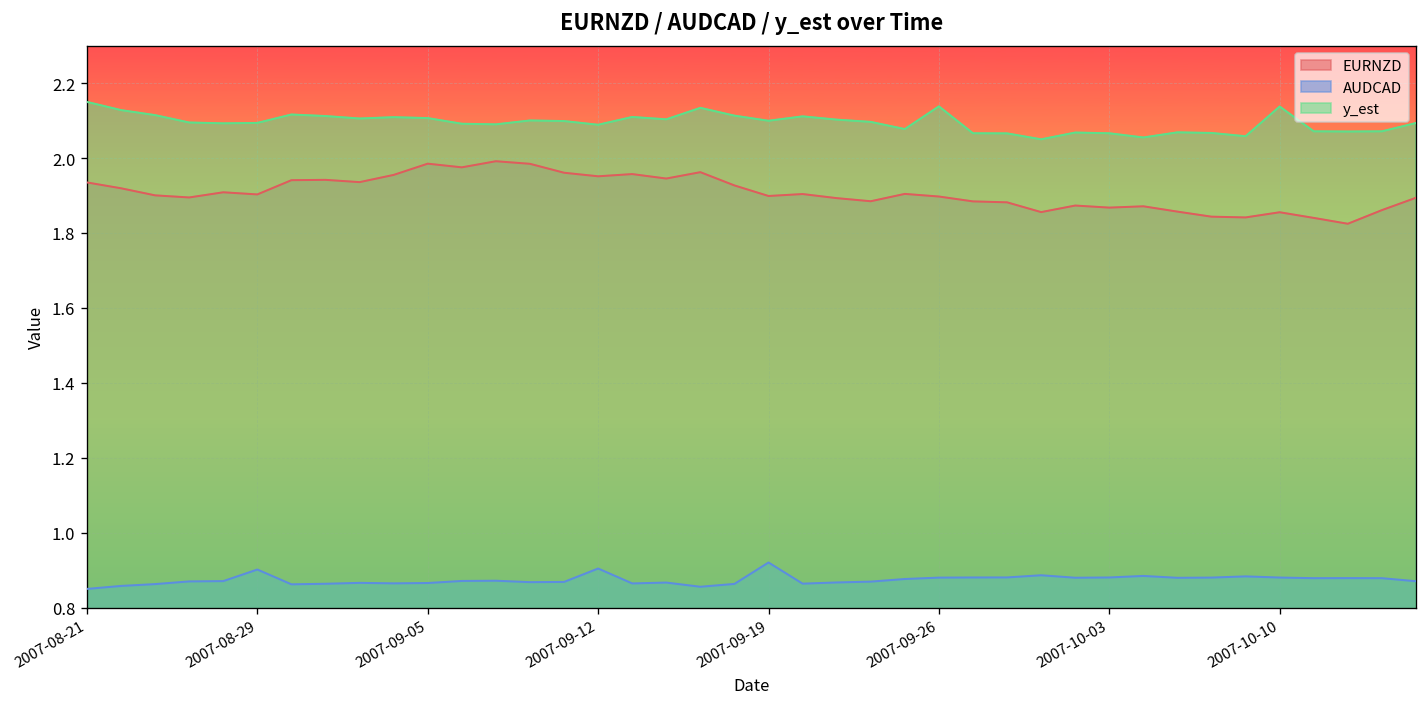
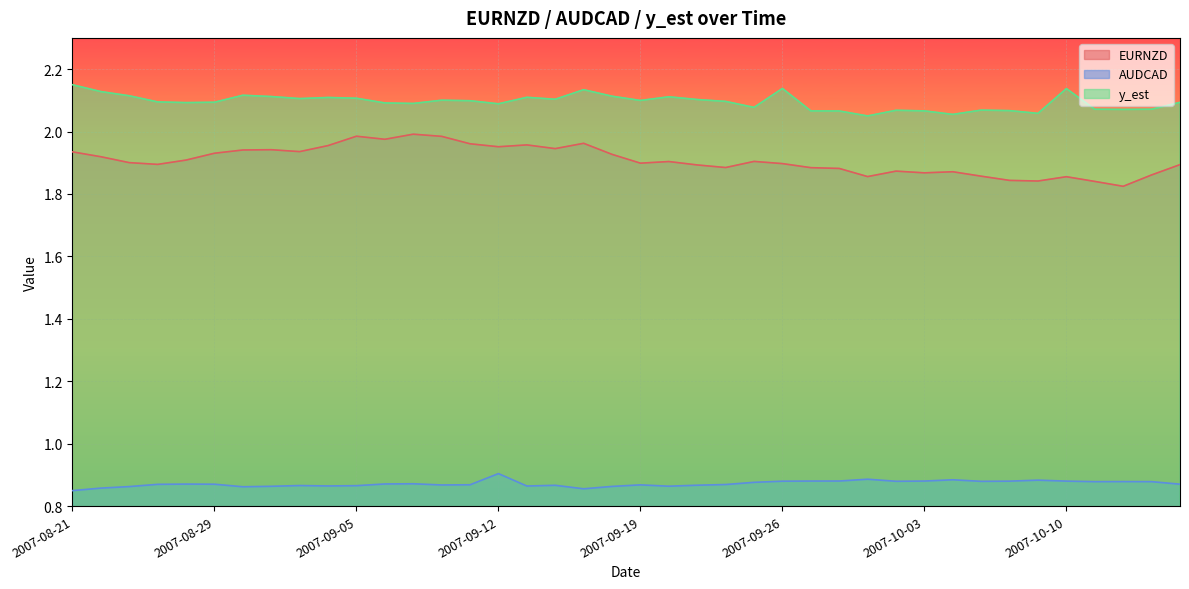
  {
    "EURNZD": {
      "2007-08-21": 1.93,
-     "2007-08-29": 1.90,
+     "2007-08-29": 1.93,
      "2007-09-05": 1.99,
      "2007-09-12": 1.95,
      "2007-09-19": 1.90,
      "2007-09-26": 1.90,
      "2007-10-03": 1.87,
      "2007-10-10": 1.86
    },
    "AUDCAD": {
      "2007-08-21": 0.85,
-     "2007-08-29": 0.90,
+     "2007-08-29": 0.87,
      "2007-09-05": 0.87,
      "2007-09-12": 0.90,
-     "2007-09-19": 0.92,
+     "2007-09-19": 0.87,
      "2007-09-26": 0.88,
      "2007-10-03": 0.88,
      "2007-10-10": 0.88
    },
    "y_est": {
      "2007-08-21": 2.15,
      "2007-08-29": 2.09,
      "2007-09-05": 2.11,
      "2007-09-12": 2.09,
      "2007-09-19": 2.10,
      "2007-09-26": 2.14,
      "2007-10-03": 2.07,
      "2007-10-10": 2.14
    }
  }
